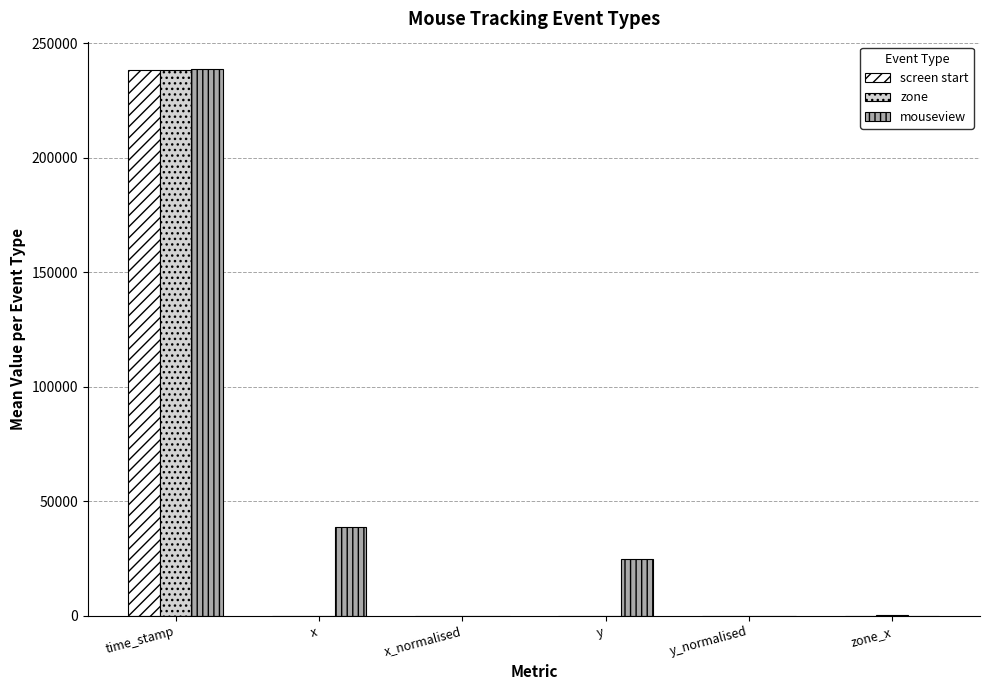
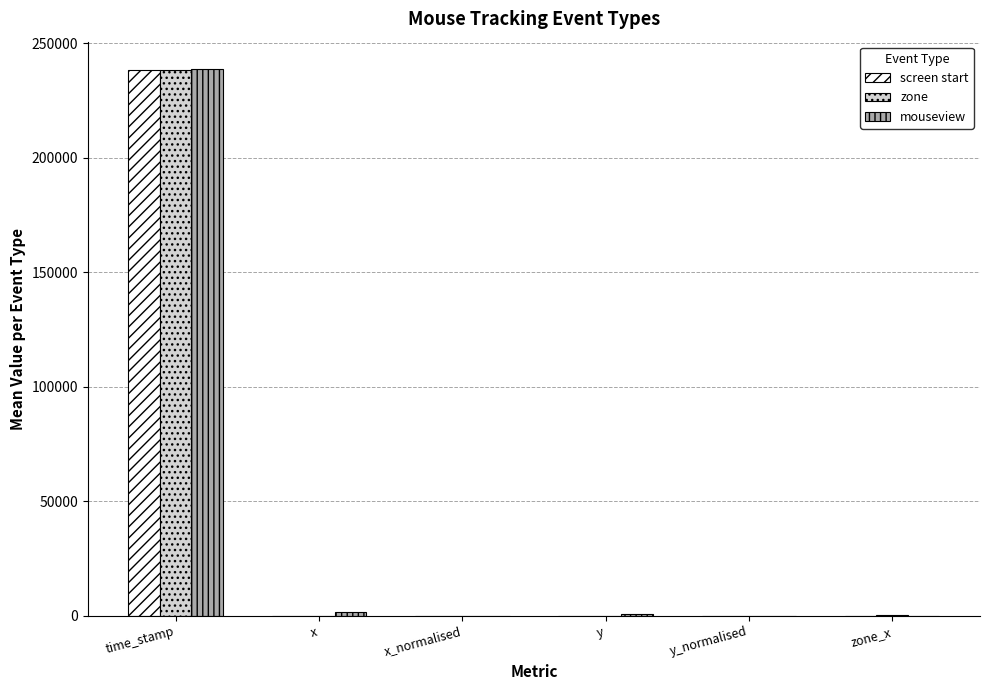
  {
    "screen start": {
      "time_stamp": 238000,
      "x": 0,
      "x_normalised": 0,
      "y": 0,
      "y_normalised": 0,
      "zone_x": 0
    },
    "zone": {
      "time_stamp": 238000,
      "x": 0,
      "x_normalised": 0,
      "y": 0,
      "y_normalised": 0
    },
    "mouseview": {
      "time_stamp": 239000,
-     "x": 39000,
-     "y": 25000,
+     "x": 1000,
+     "y": 1000,
      "zone_x": 0
    }
  }
